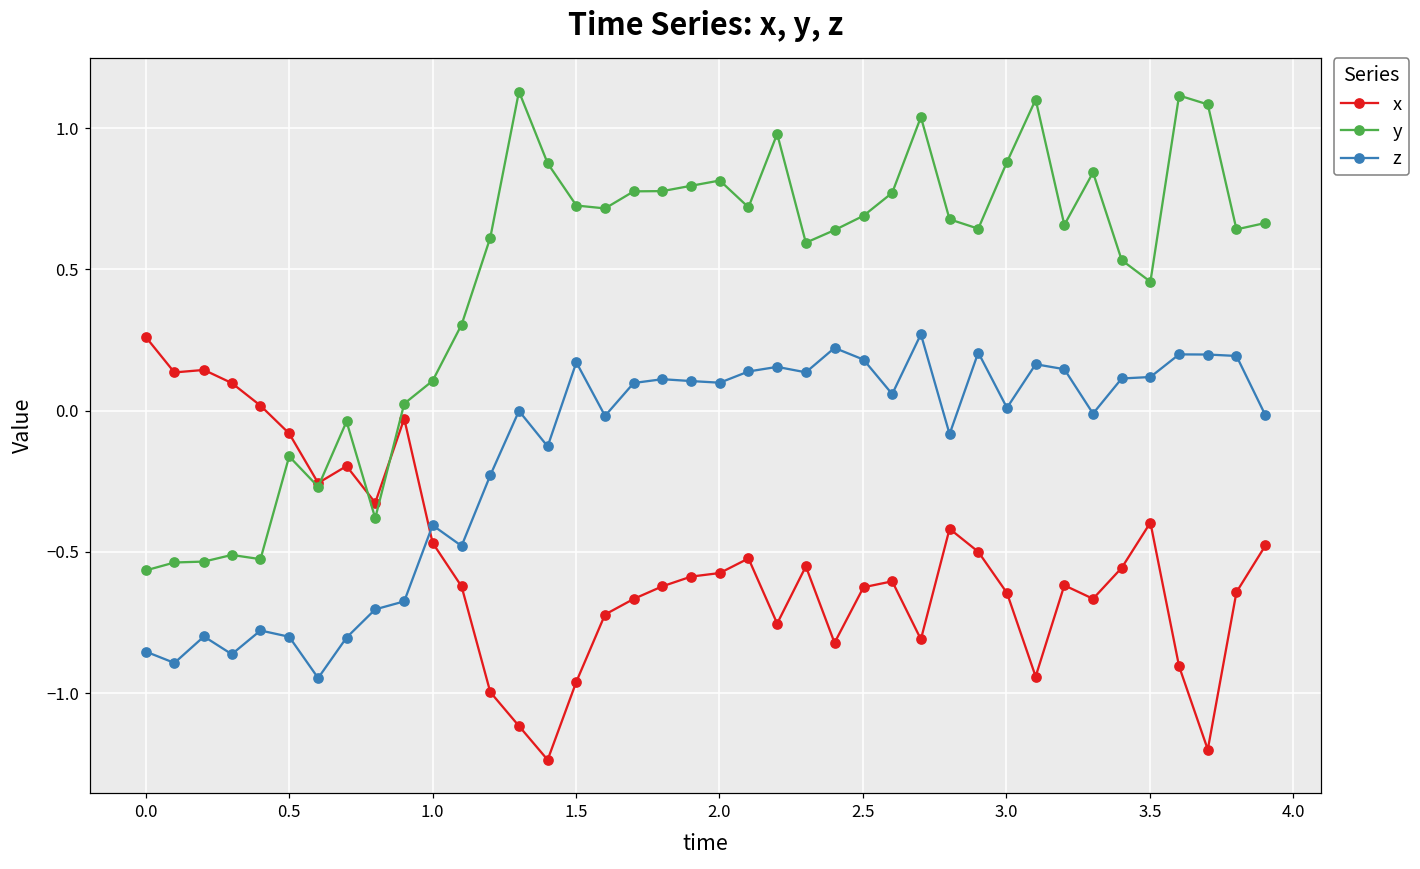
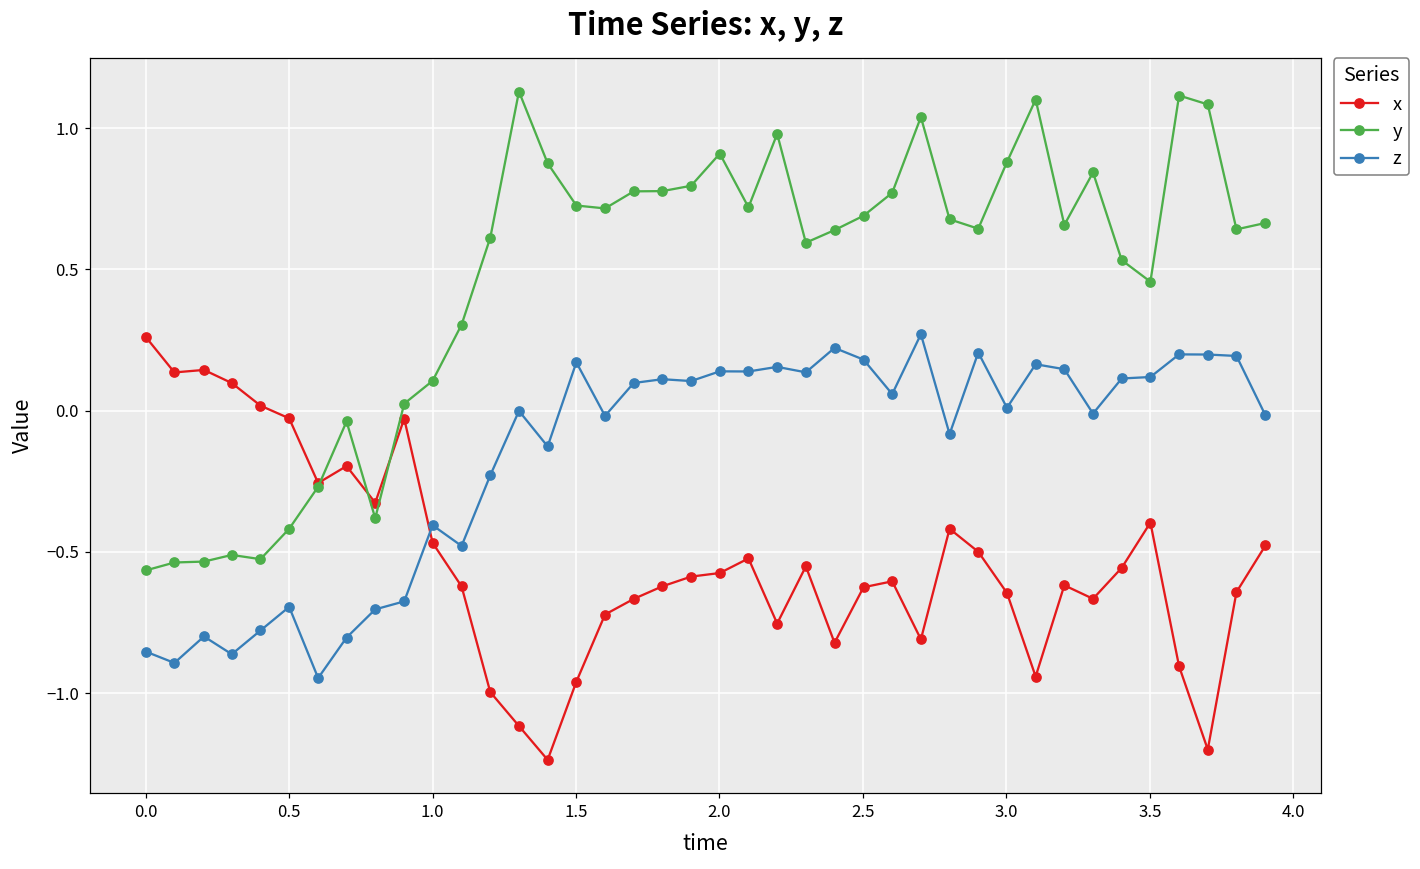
  {
    "x": {
      "0.0": 0.26,
-     "0.5": -0.08,
+     "0.5": -0.03,
      "1.0": -0.47,
      "1.5": -0.96,
      "2.0": -0.58
    },
    "y": {
      "0.0": -0.57,
-     "0.5": -0.16,
+     "0.5": -0.42,
      "1.0": 0.11,
      "1.5": 0.73,
-     "2.0": 0.81
+     "2.0": 0.91
    },
    "z": {
      "0.0": -0.85,
-     "0.5": -0.80,
+     "0.5": -0.69,
      "1.0": -0.41,
      "1.5": 0.17,
-     "2.0": 0.10
+     "2.0": 0.14
    }
  }
